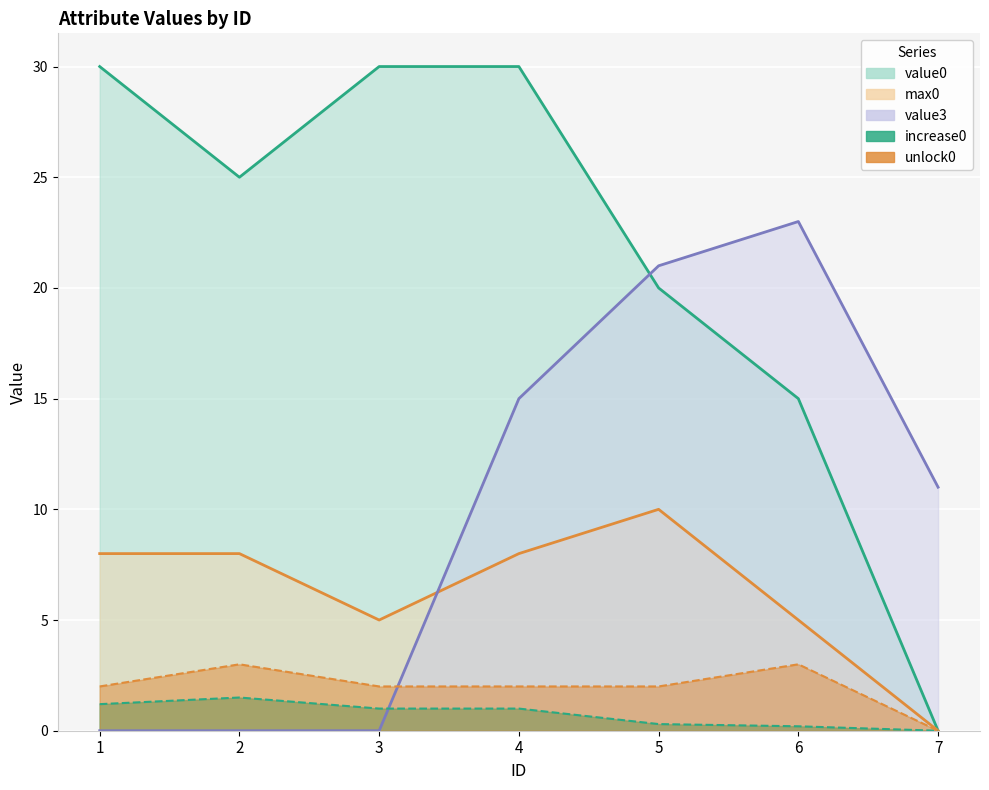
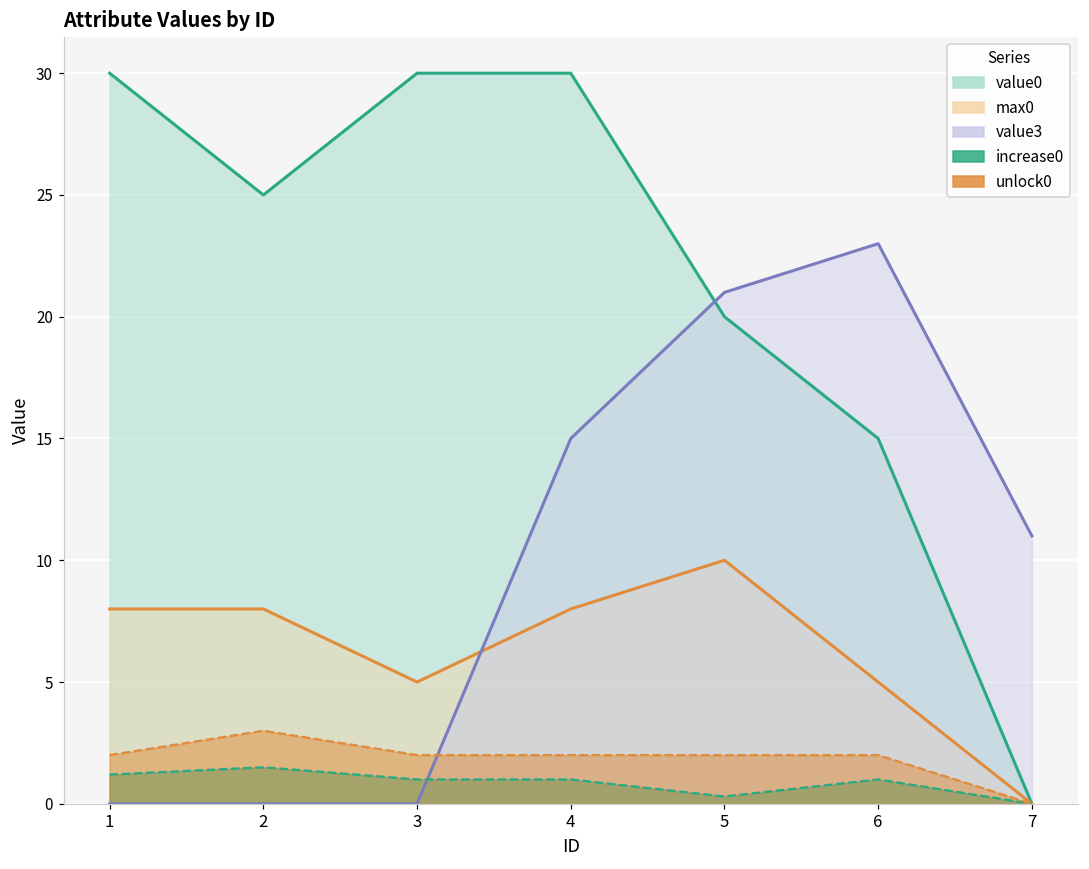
  {
    "increase0": {
      "1": 1.2,
      "2": 1.5,
      "3": 1.0,
      "4": 1.0,
      "5": 0.3,
-     "6": 0.2
+     "6": 1.0
    },
    "unlock0": {
      "1": 2,
      "2": 3,
      "3": 2,
      "4": 2,
      "5": 2,
-     "6": 3
+     "6": 2
    }
  }
